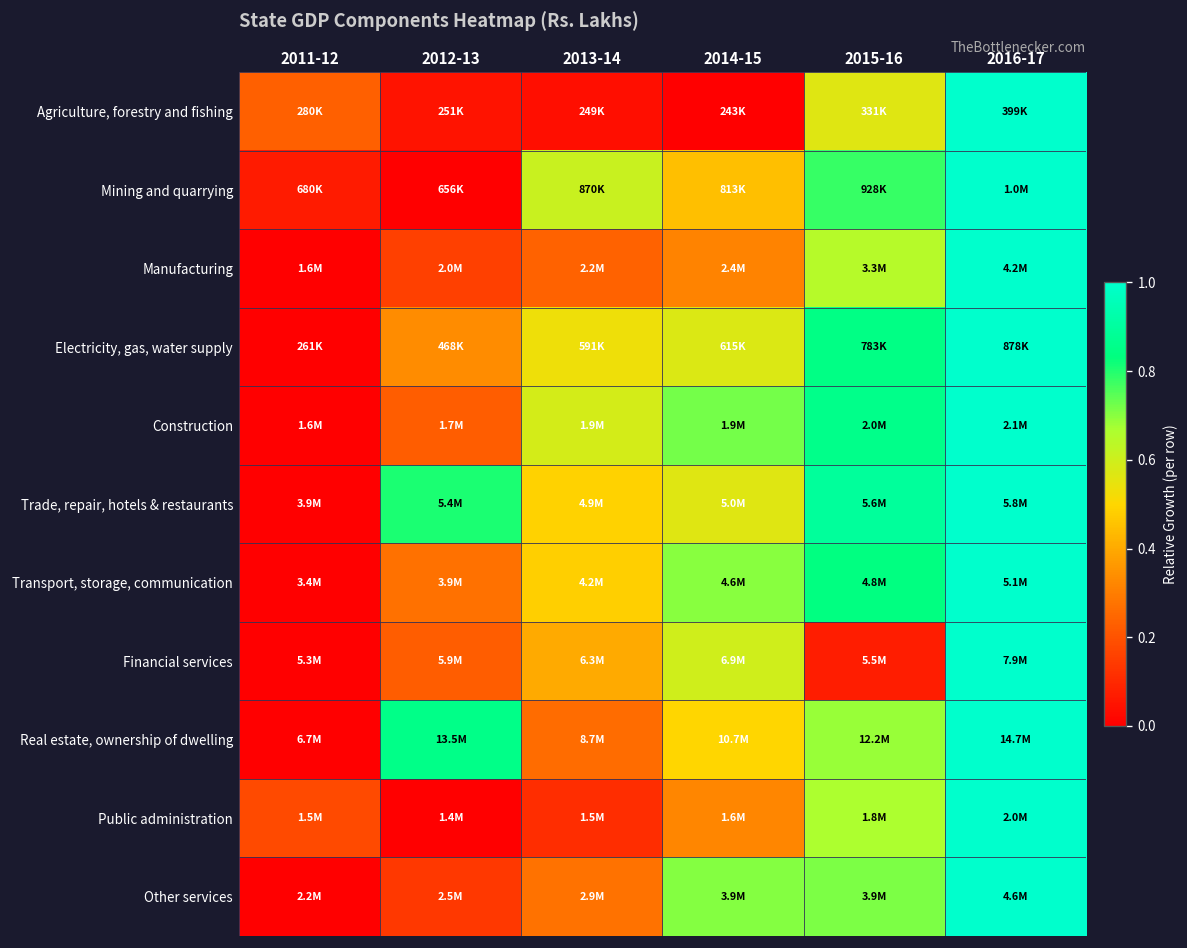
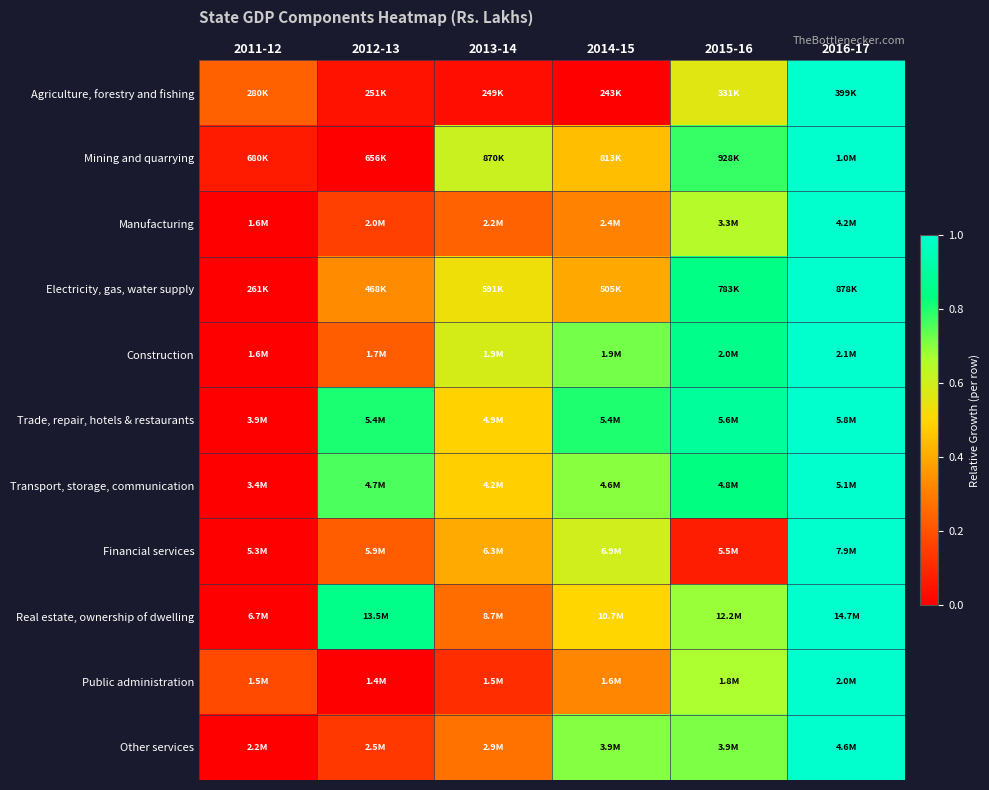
  {
    "Agriculture, forestry and fishing": {
      "2011-12": "280K",
      "2012-13": "251K",
      "2013-14": "249K",
      "2014-15": "243K",
      "2015-16": "331K",
      "2016-17": "399K"
    },
    "Mining and quarrying": {
      "2011-12": "680K",
      "2012-13": "656K",
      "2013-14": "870K",
      "2014-15": "813K",
      "2015-16": "928K",
      "2016-17": "1.0M"
    },
    "Manufacturing": {
      "2011-12": "1.6M",
      "2012-13": "2.0M",
      "2013-14": "2.2M",
      "2014-15": "2.4M",
      "2015-16": "3.3M",
      "2016-17": "4.2M"
    },
    "Electricity, gas, water supply": {
      "2011-12": "261K",
      "2012-13": "468K",
      "2013-14": "591K",
-     "2014-15": "615K",
+     "2014-15": "505K",
      "2015-16": "783K",
      "2016-17": "878K"
    },
    "Construction": {
      "2011-12": "1.6M",
      "2012-13": "1.7M",
      "2013-14": "1.9M",
      "2014-15": "1.9M",
      "2015-16": "2.0M",
      "2016-17": "2.1M"
    },
    "Trade, repair, hotels & restaurants": {
      "2011-12": "3.9M",
      "2012-13": "5.4M",
      "2013-14": "4.9M",
-     "2014-15": "5.0M",
+     "2014-15": "5.4M",
      "2015-16": "5.6M",
      "2016-17": "5.8M"
    },
    "Transport, storage, communication": {
      "2011-12": "3.4M",
-     "2012-13": "3.9M",
+     "2012-13": "4.7M",
      "2013-14": "4.2M",
      "2014-15": "4.6M",
      "2015-16": "4.8M",
      "2016-17": "5.1M"
    },
    "Financial services": {
      "2011-12": "5.3M",
      "2012-13": "5.9M",
      "2013-14": "6.3M",
      "2014-15": "6.9M",
      "2015-16": "5.5M",
      "2016-17": "7.9M"
    },
    "Real estate, ownership of dwelling": {
      "2011-12": "6.7M",
      "2012-13": "13.5M",
      "2013-14": "8.7M",
      "2014-15": "10.7M",
      "2015-16": "12.2M",
      "2016-17": "14.7M"
    },
    "Public administration": {
      "2011-12": "1.5M",
      "2012-13": "1.4M",
      "2013-14": "1.5M",
      "2014-15": "1.6M",
      "2015-16": "1.8M",
      "2016-17": "2.0M"
    },
    "Other services": {
      "2011-12": "2.2M",
      "2012-13": "2.5M",
      "2013-14": "2.9M",
      "2014-15": "3.9M",
      "2015-16": "3.9M",
      "2016-17": "4.6M"
    }
  }
